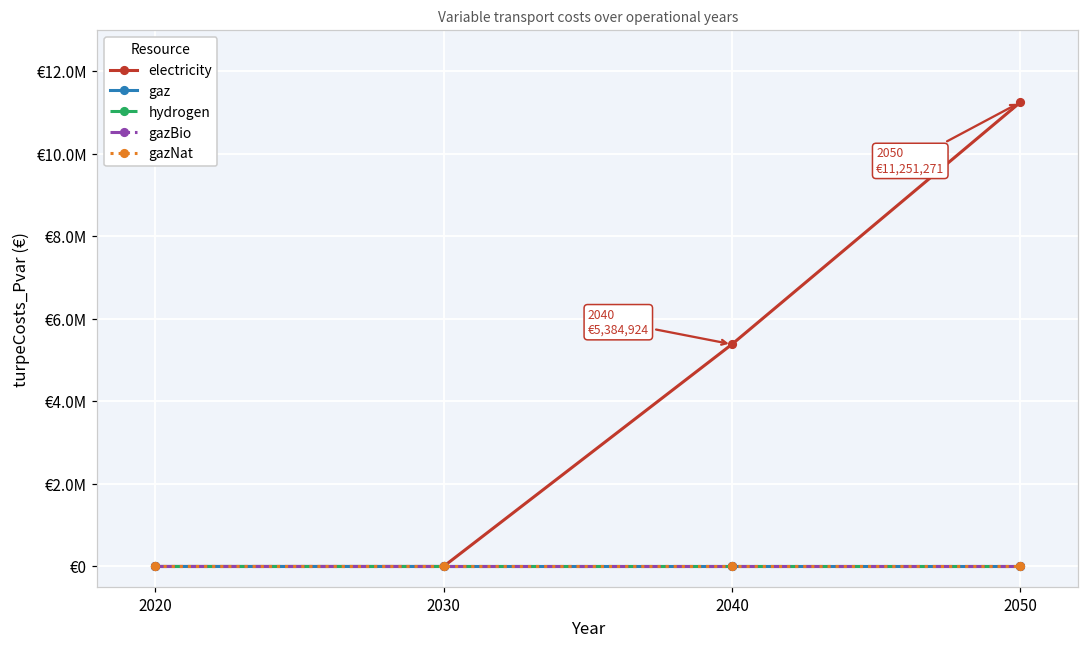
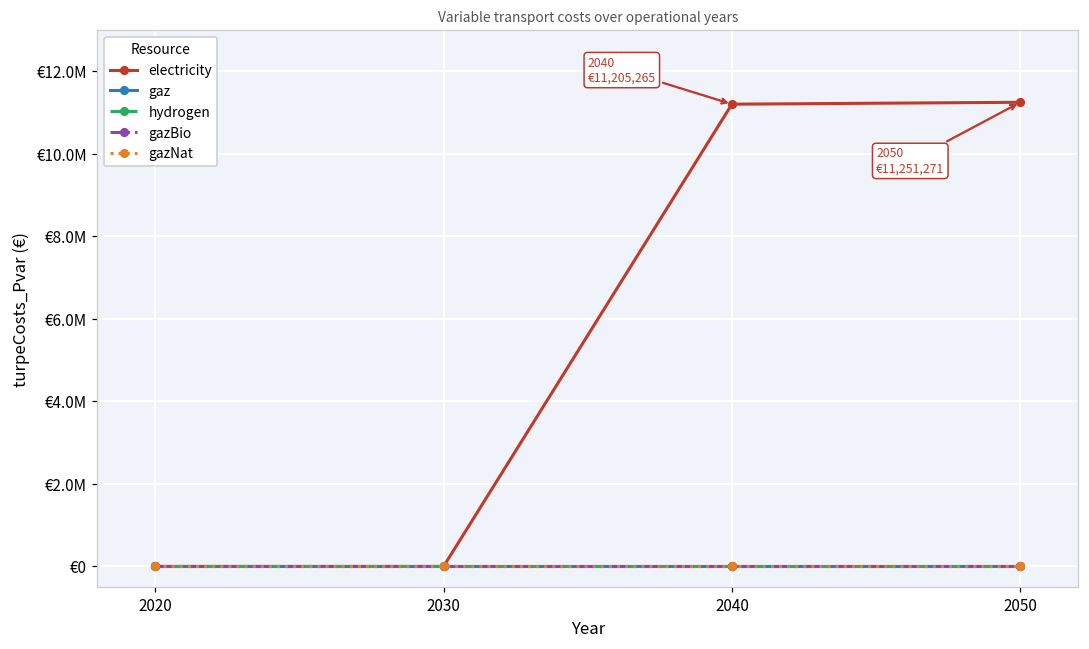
  {
    "electricity": {
-     "2040": "€5,384,924"
+     "2040": "€11,205,265"
    },
    "gazNat": {
      "2040": "€0",
      "2050": "€0"
    }
  }
